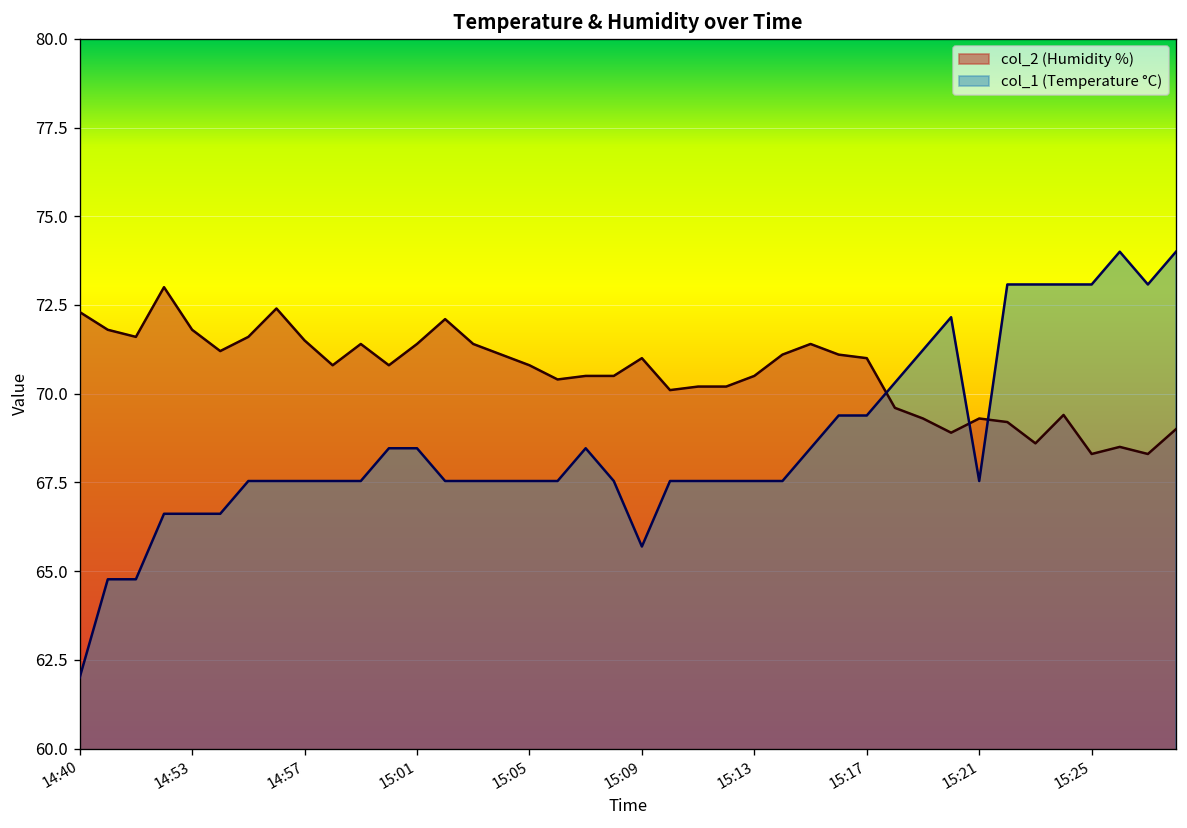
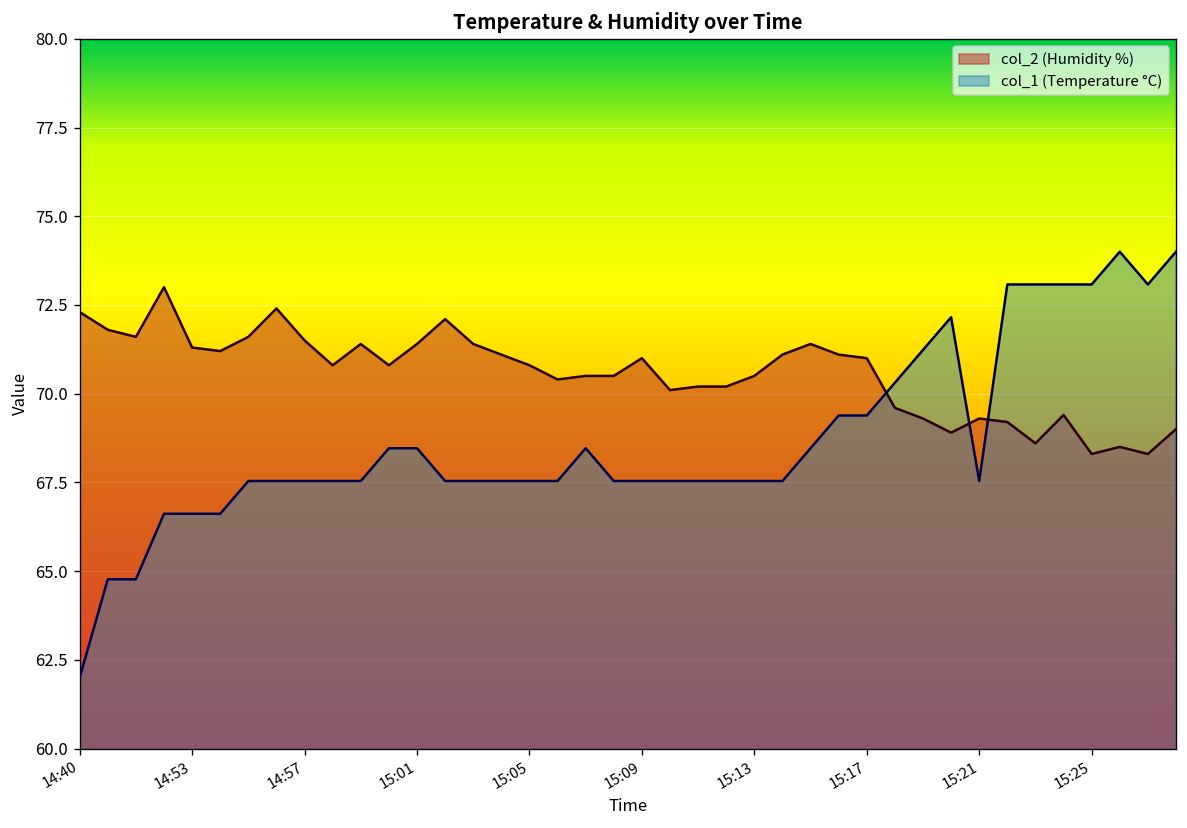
  {
    "col_2 (Humidity %)": {
      "14:40": 72.3,
-     "14:53": 71.8,
+     "14:53": 71.3,
      "14:57": 71.5,
      "15:01": 71.4,
      "15:05": 70.8,
      "15:09": 71.0,
      "15:13": 70.5,
      "15:17": 71.0,
      "15:21": 69.3,
      "15:25": 68.3
    },
    "col_1 (Temperature °C)": {
      "14:40": 62.0,
      "14:53": 66.6,
      "14:57": 67.5,
      "15:01": 68.5,
      "15:05": 67.5,
-     "15:09": 65.7,
+     "15:09": 67.5,
      "15:13": 67.5,
      "15:17": 69.4,
      "15:21": 67.5,
      "15:25": 73.1
    }
  }
